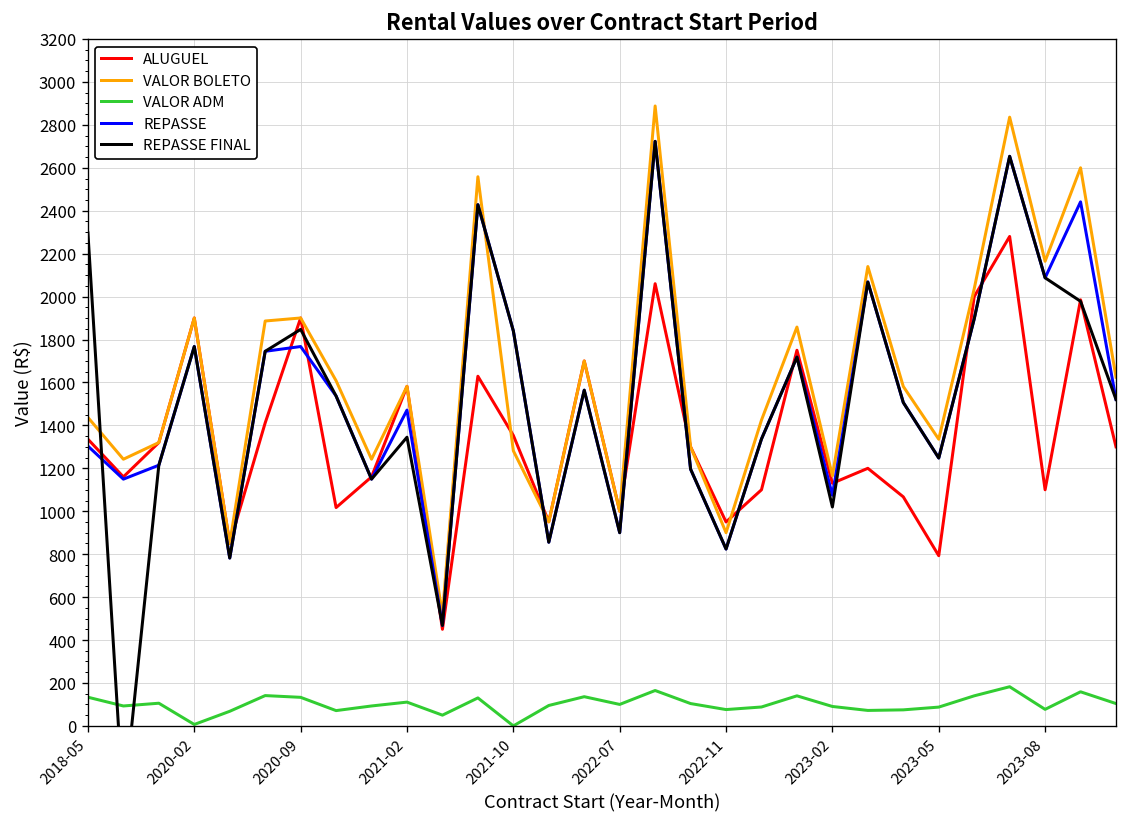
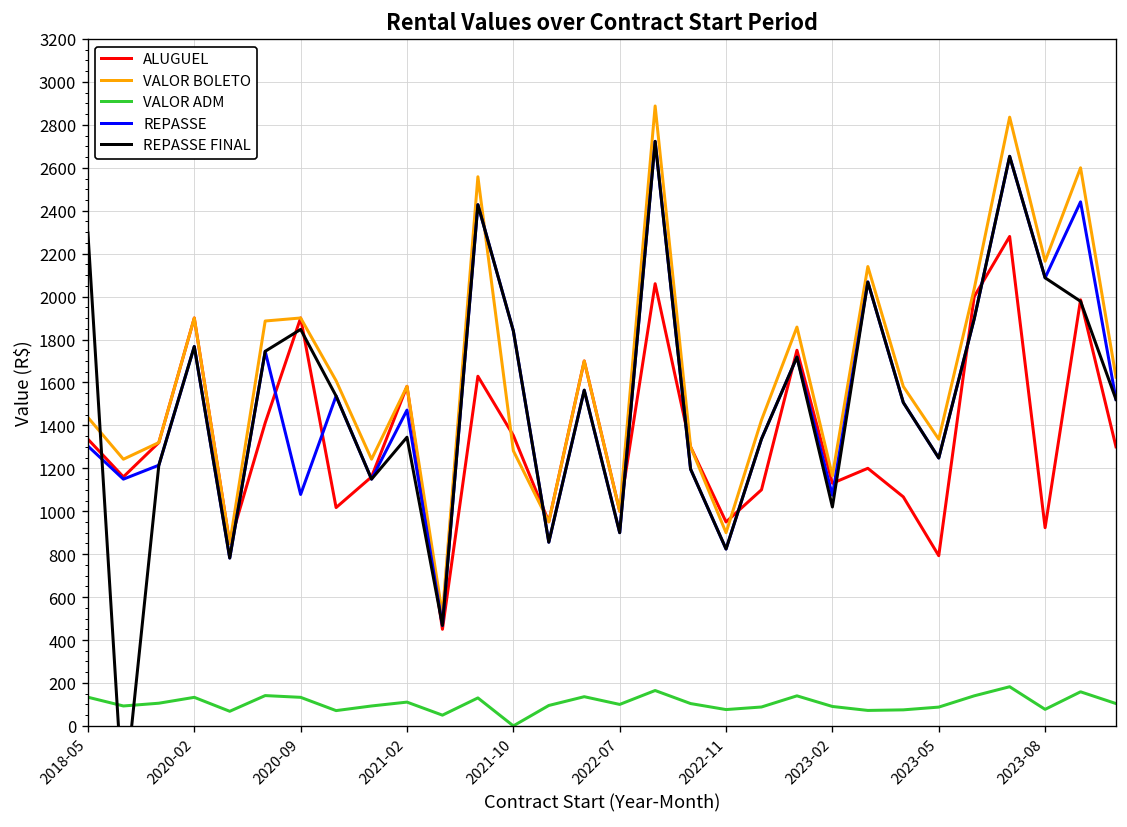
  {
    "ALUGUEL": {
      "2018-05": 1340,
      "2021-10": 1350,
      "2022-11": 950,
      "2023-02": 1130,
      "2023-05": 790,
-     "2023-08": 1100
+     "2023-08": 920
    },
    "VALOR BOLETO": {
      "2018-05": 1440,
      "2021-10": 1280,
      "2022-11": 900,
      "2023-02": 1160,
      "2023-05": 1340,
      "2023-08": 2160
    },
    "VALOR ADM": {
      "2018-05": 130,
-     "2020-02": 10,
+     "2020-02": 130,
      "2020-09": 130,
      "2021-02": 110,
      "2021-10": 0,
      "2022-07": 100,
      "2022-11": 80,
      "2023-02": 90,
      "2023-05": 90,
      "2023-08": 80
    },
    "REPASSE": {
      "2018-05": 1300,
-     "2020-09": 1770,
+     "2020-09": 1080,
      "2021-02": 1470,
      "2023-02": 1070
    },
    "REPASSE FINAL": {
      "2018-05": 2300,
      "2020-09": 1850,
      "2021-02": 1340,
      "2023-02": 1020
    }
  }
